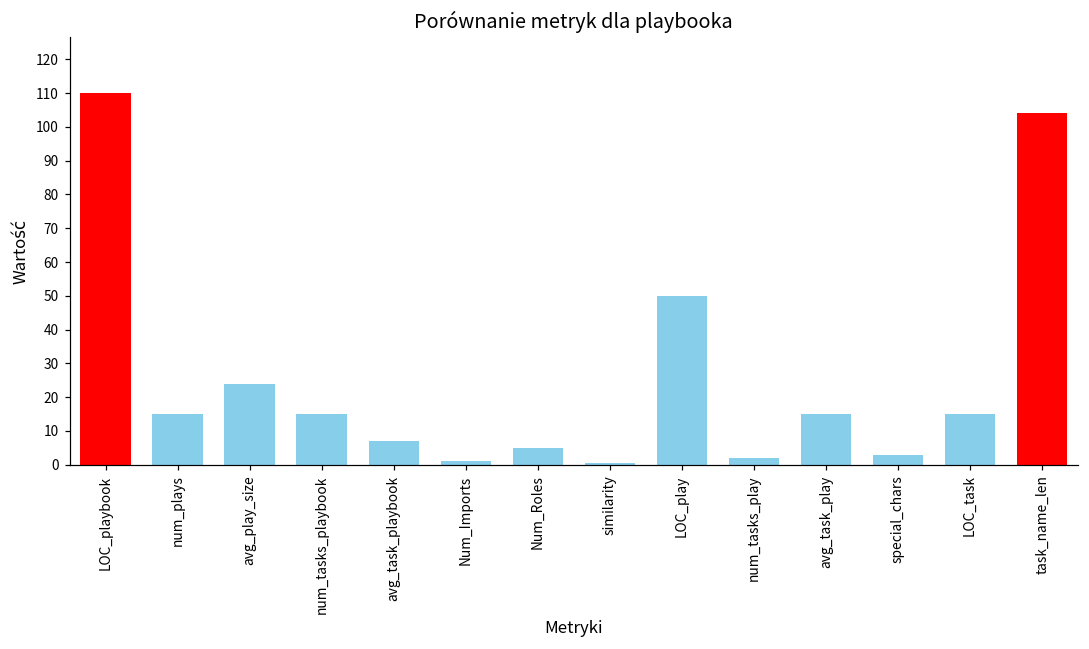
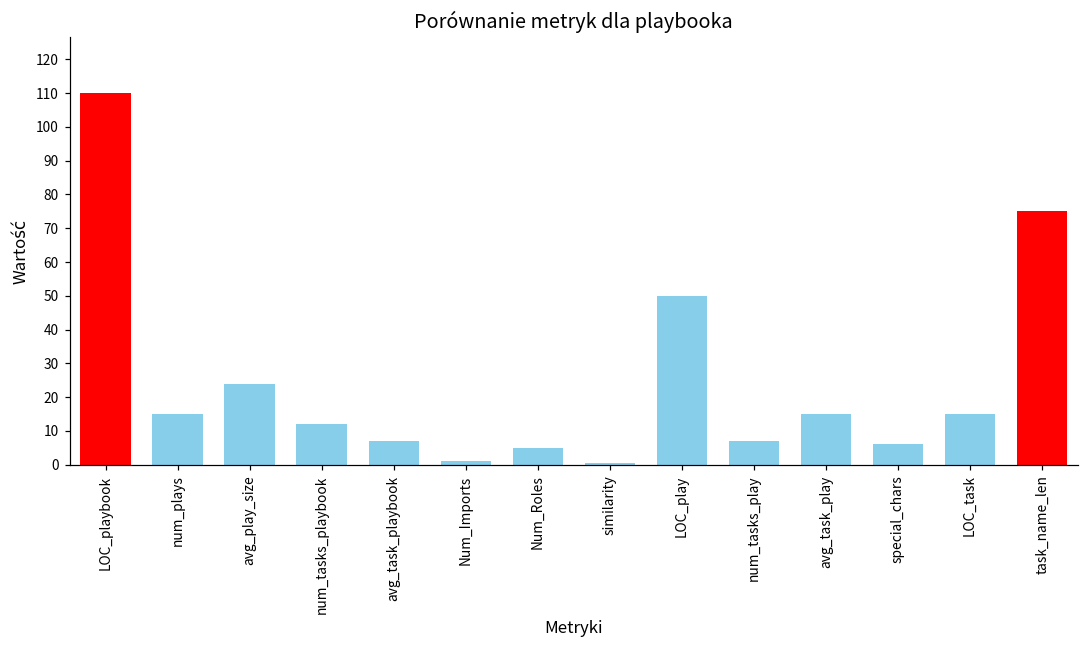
  {
    "LOC_playbook": 110,
    "num_plays": 15,
    "avg_play_size": 24,
-   "num_tasks_playbook": 15,
+   "num_tasks_playbook": 12,
    "avg_task_playbook": 7,
    "Num_Imports": 1,
    "Num_Roles": 5,
    "LOC_play": 50,
-   "num_tasks_play": 2,
+   "num_tasks_play": 7,
    "avg_task_play": 15,
-   "special_chars": 3,
+   "special_chars": 6,
    "LOC_task": 15,
-   "task_name_len": 104
+   "task_name_len": 75
  }
